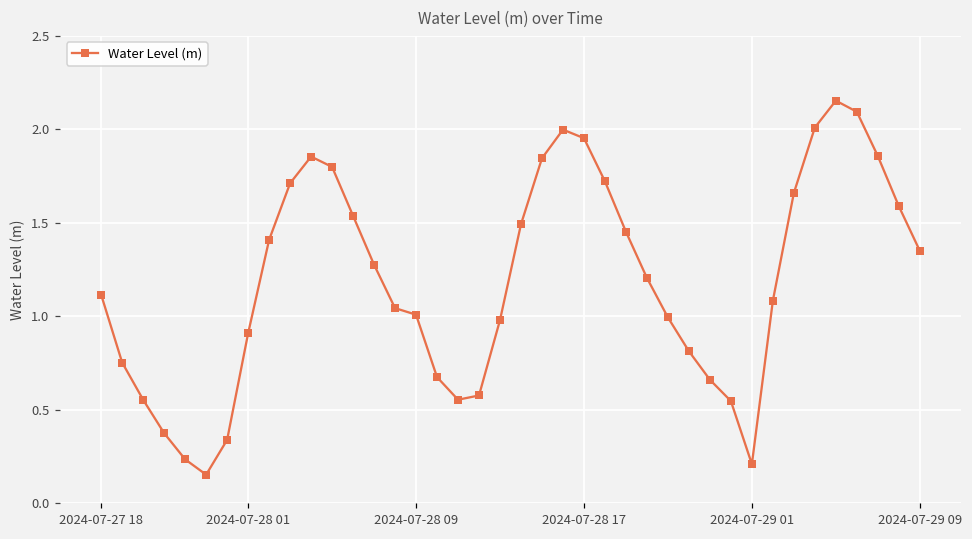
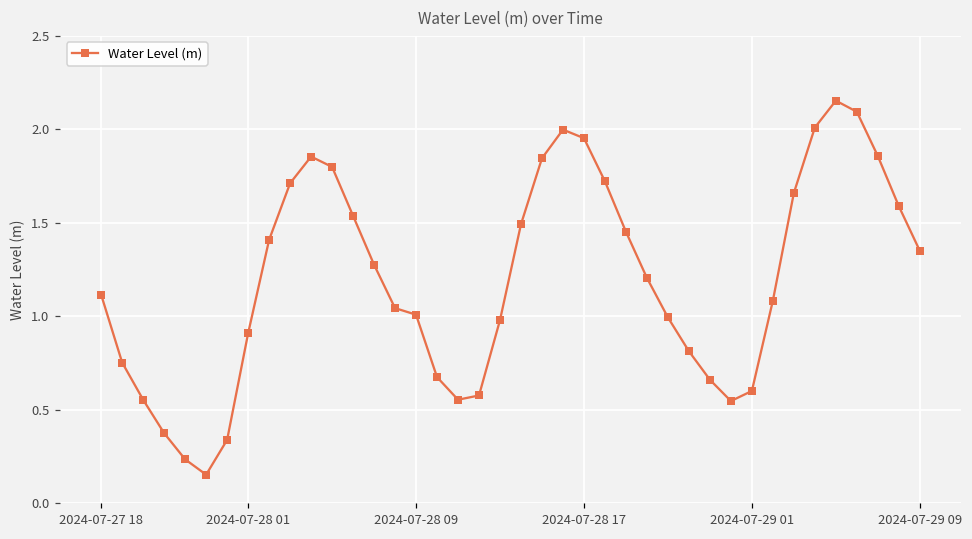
  {
    "2024-07-27 18": 1.11,
    "2024-07-28 01": 0.91,
    "2024-07-28 09": 1.01,
    "2024-07-28 17": 1.95,
-   "2024-07-29 01": 0.21,
+   "2024-07-29 01": 0.60,
    "2024-07-29 09": 1.35
  }
